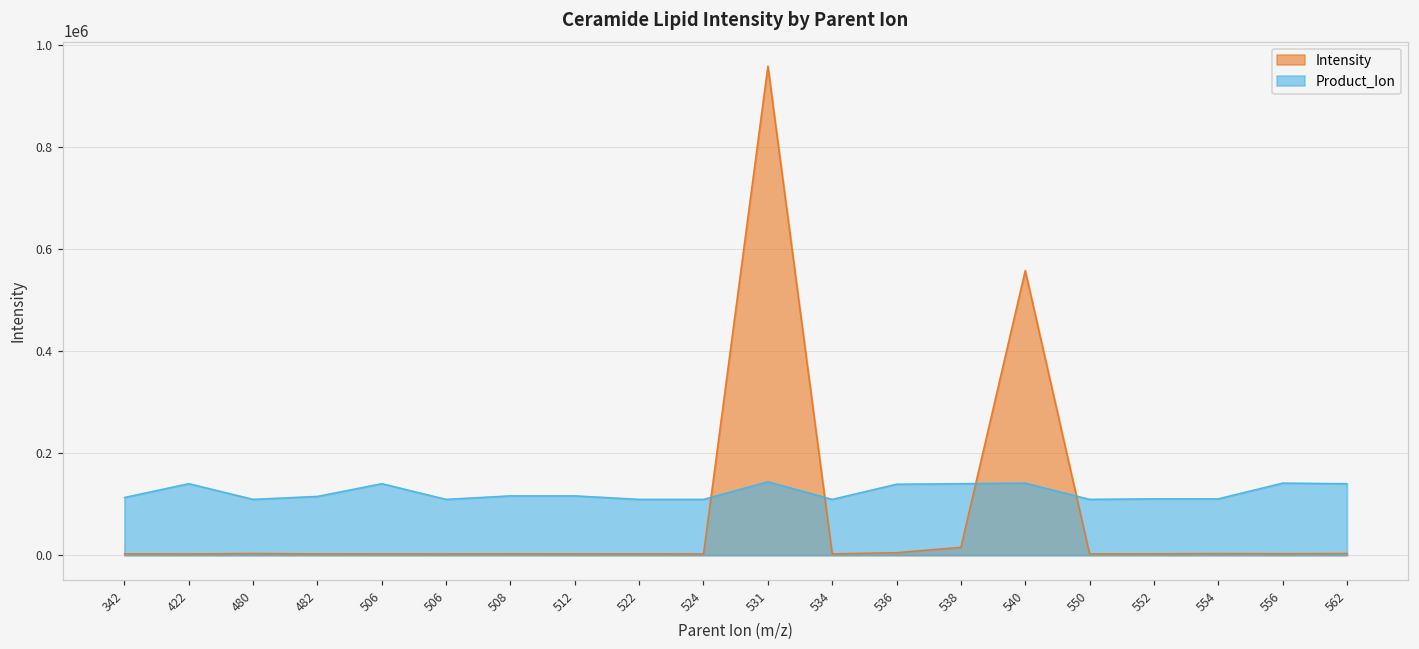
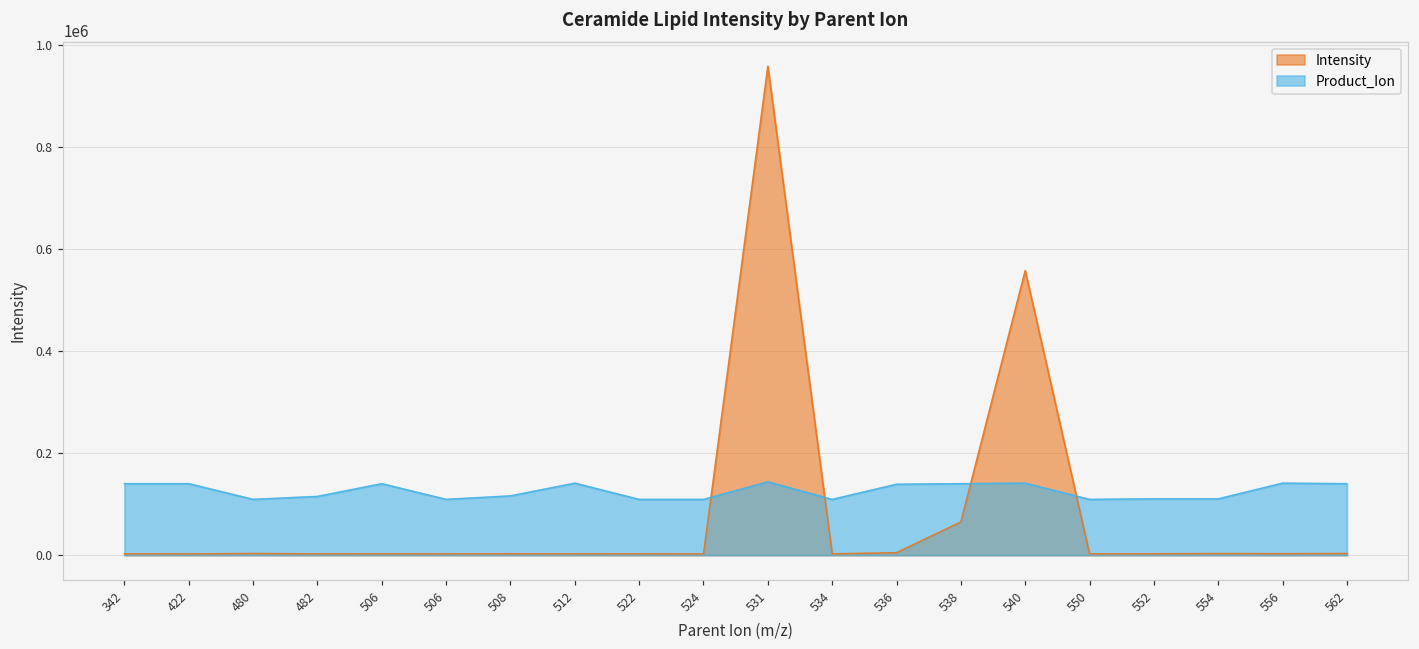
  {
    "Intensity": {
      "342": 0,
      "422": 0,
      "480": 0,
      "482": 0,
      "508": 0,
      "512": 0,
      "522": 0,
      "524": 0,
      "531": 960000,
      "534": 0,
      "536": 0,
-     "538": 20000,
+     "538": 70000,
      "540": 560000,
      "550": 0,
      "552": 0,
      "554": 0,
      "556": 0,
      "562": 0
    },
    "Product_Ion": {
-     "342": 110000,
+     "342": 140000,
      "422": 140000,
      "480": 110000,
      "482": 120000,
      "508": 120000,
-     "512": 120000,
+     "512": 140000,
      "522": 110000,
      "524": 110000,
      "531": 140000,
      "534": 110000,
      "536": 140000,
      "538": 140000,
      "540": 140000,
      "550": 110000,
      "552": 110000,
      "554": 110000,
      "556": 140000,
      "562": 140000
    }
  }
